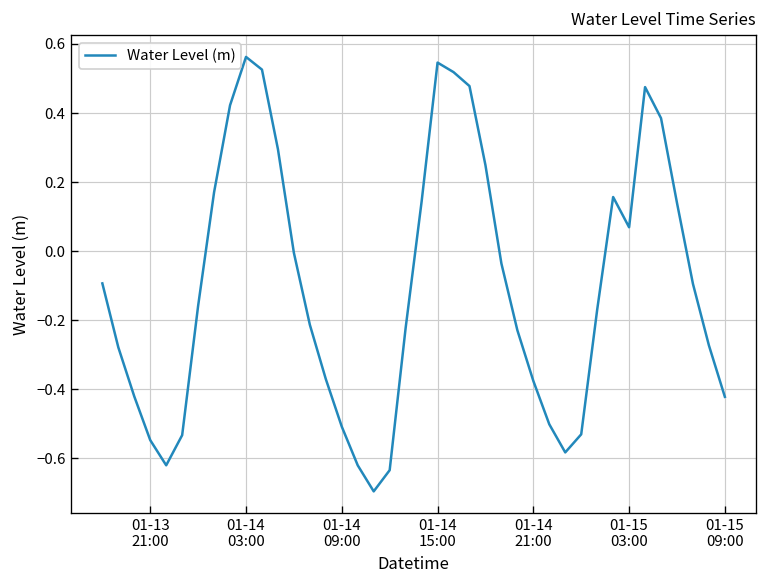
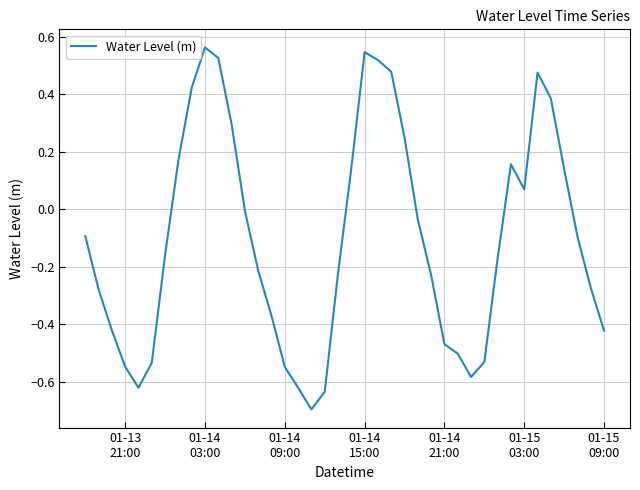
  {
    "01-13 21:00": -0.55,
    "01-14 03:00": 0.56,
-   "01-14 09:00": -0.51,
+   "01-14 09:00": -0.55,
    "01-14 15:00": 0.55,
-   "01-14 21:00": -0.38,
+   "01-14 21:00": -0.47,
    "01-15 03:00": 0.07,
    "01-15 09:00": -0.42
  }
